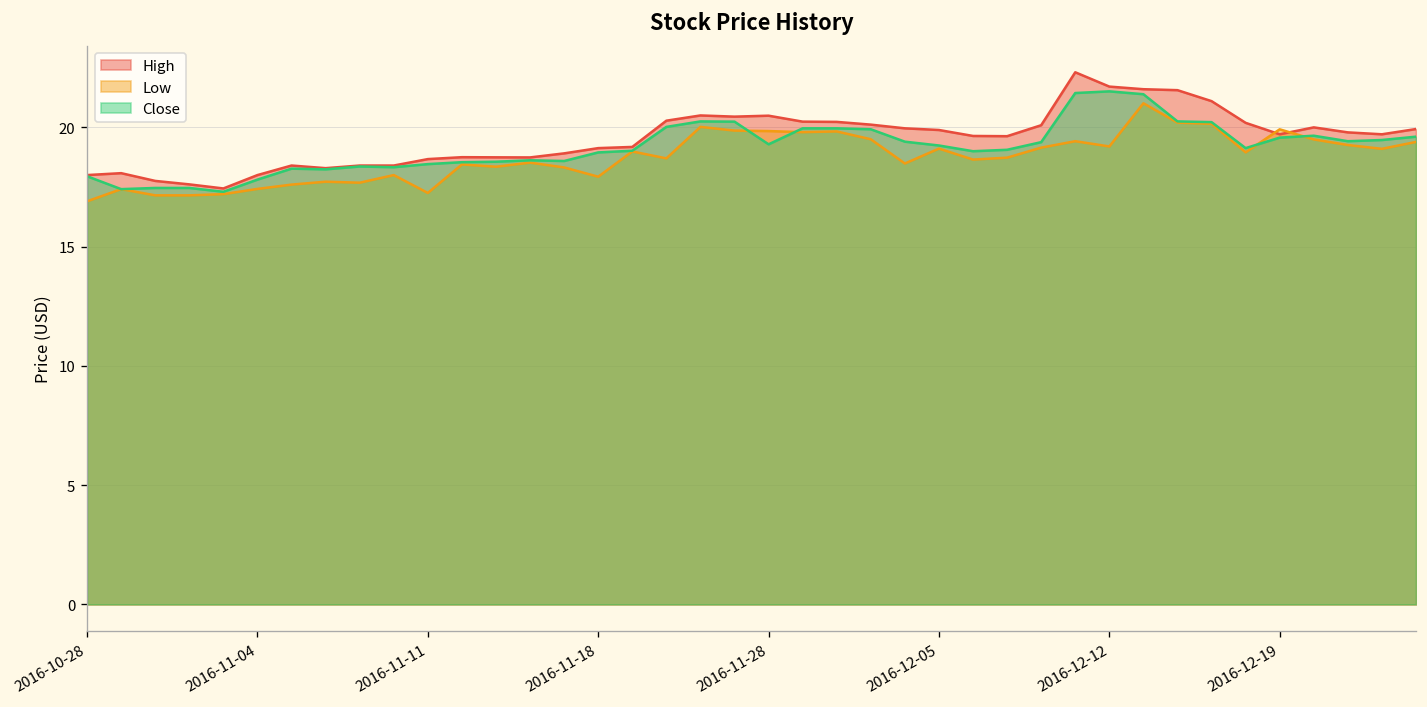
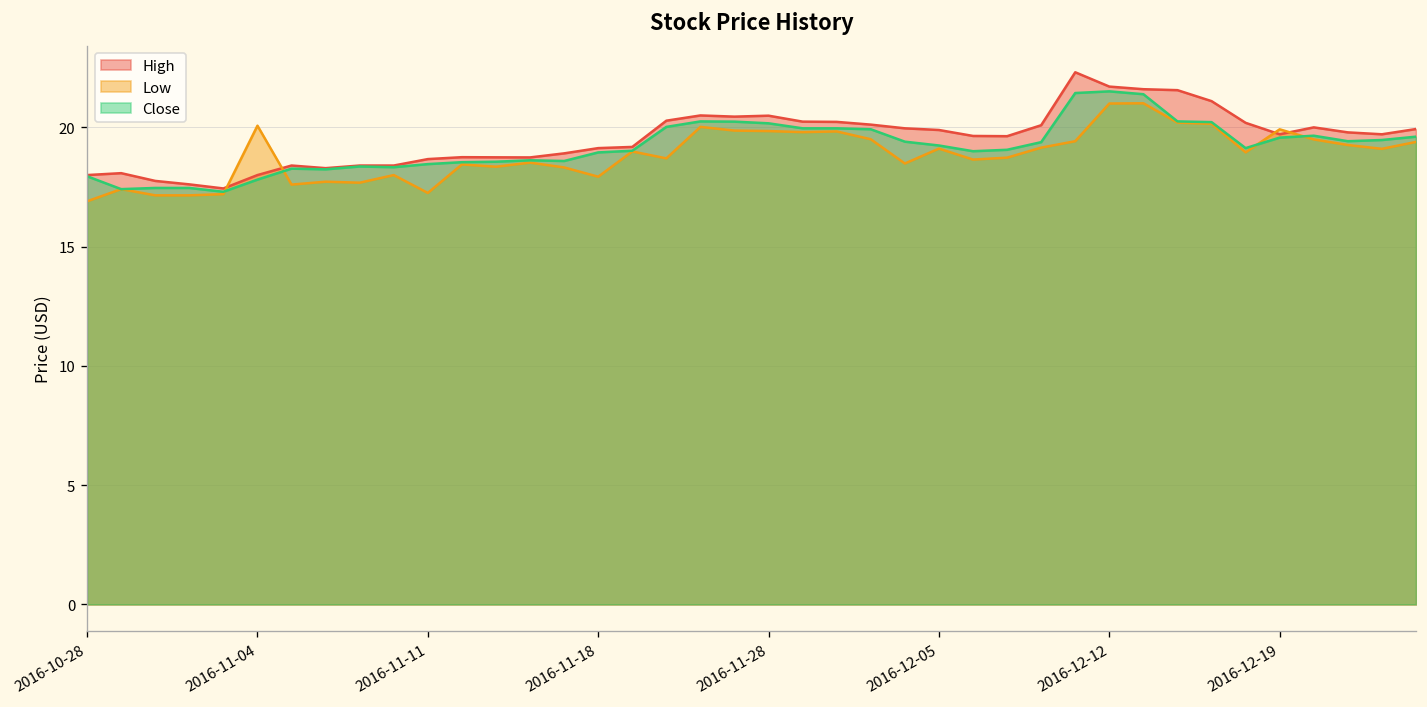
  {
    "High": {
      "2016-11-04": 18.0,
      "2016-11-11": 18.7,
      "2016-11-18": 19.1,
      "2016-11-28": 20.5,
      "2016-12-05": 19.9,
      "2016-12-12": 21.7,
      "2016-12-19": 19.7
    },
    "Low": {
      "2016-10-28": 16.9,
-     "2016-11-04": 17.4,
+     "2016-11-04": 20.1,
      "2016-11-11": 17.3,
      "2016-11-18": 17.9,
      "2016-11-28": 19.8,
      "2016-12-05": 19.1,
-     "2016-12-12": 19.2,
+     "2016-12-12": 21.0,
      "2016-12-19": 19.9
    },
    "Close": {
      "2016-11-04": 17.8,
      "2016-11-11": 18.5,
      "2016-11-18": 19.0,
-     "2016-11-28": 19.3,
+     "2016-11-28": 20.2,
      "2016-12-05": 19.2,
      "2016-12-12": 21.5,
      "2016-12-19": 19.6
    }
  }
